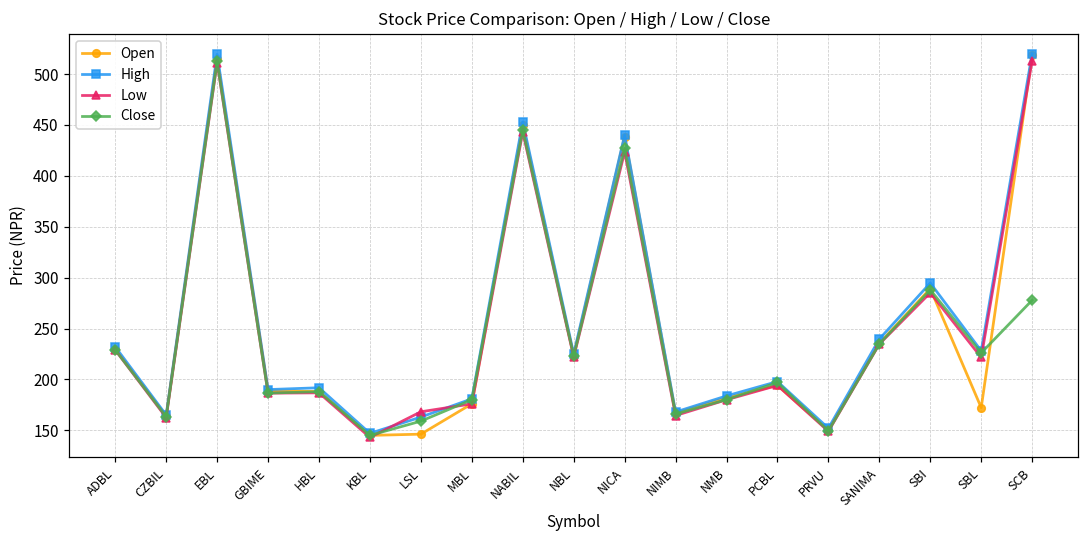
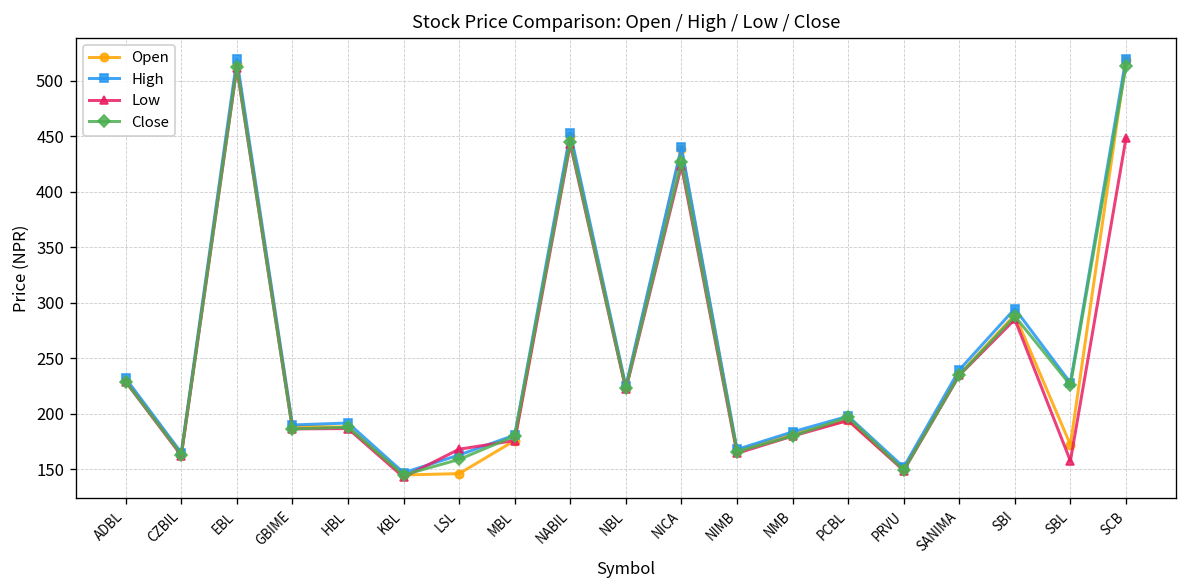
  {
    "Open": {
      "LSL": 150,
      "NABIL": 450,
      "SBL": 170
    },
    "High": {
      "EBL": 520,
      "HBL": 190,
      "LSL": 160,
      "NABIL": 450,
      "SANIMA": 240,
      "SBI": 290
    },
    "Low": {
      "LSL": 170,
      "NICA": 420,
      "SBI": 290,
-     "SBL": 220,
-     "SCB": 510
+     "SBL": 160,
+     "SCB": 450
    },
    "Close": {
      "LSL": 160,
      "NICA": 430,
-     "SCB": 280
+     "SCB": 510
    }
  }
